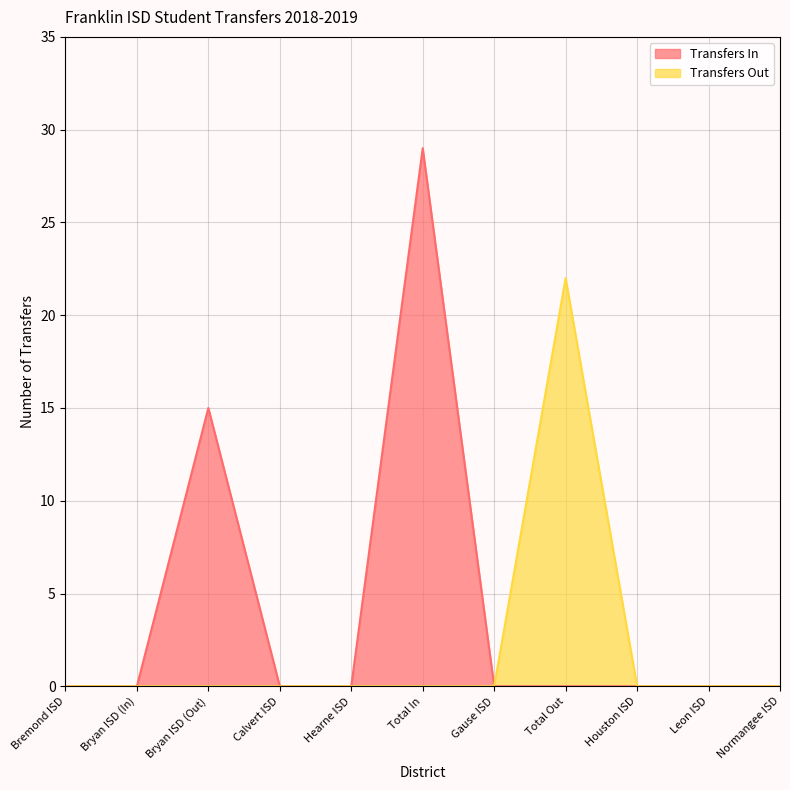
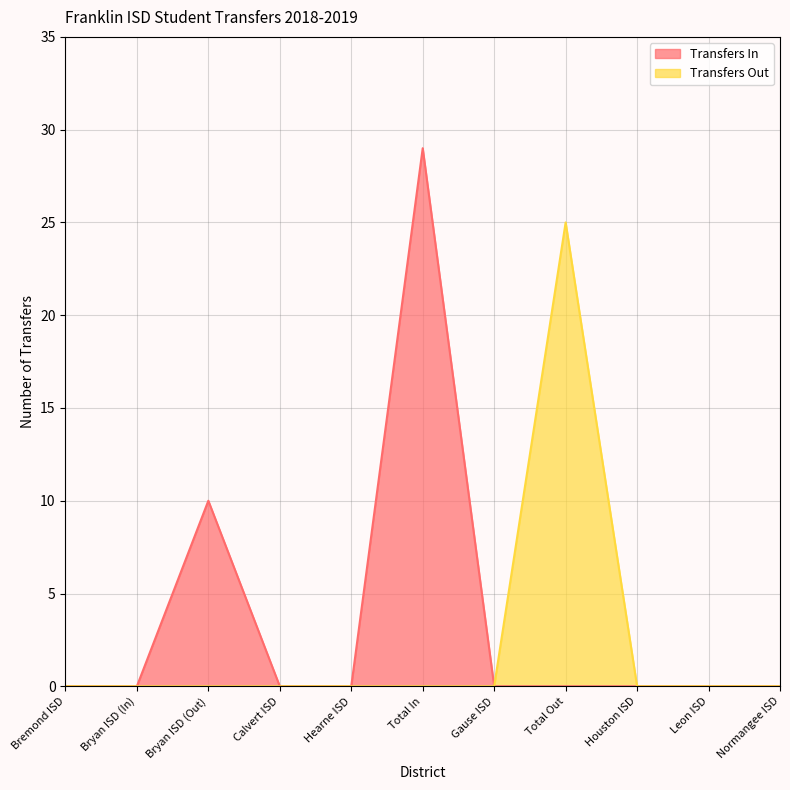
  {
    "Transfers In": {
-     "Bryan ISD (Out)": 15,
+     "Bryan ISD (Out)": 10,
      "Total In": 29,
      "Total Out": 0
    },
    "Transfers Out": {
      "Bryan ISD (Out)": 0,
      "Total In": 0,
-     "Total Out": 22
+     "Total Out": 25
    }
  }
